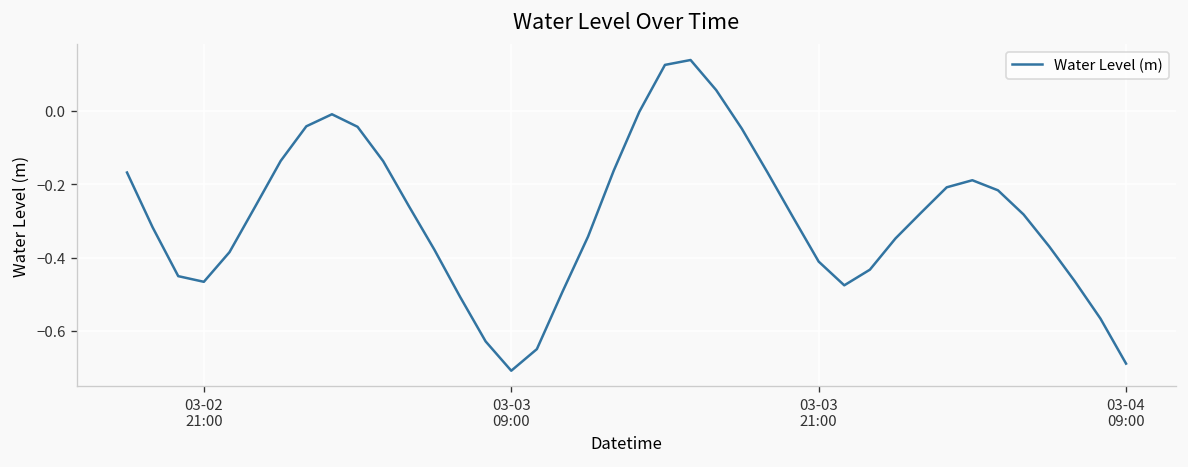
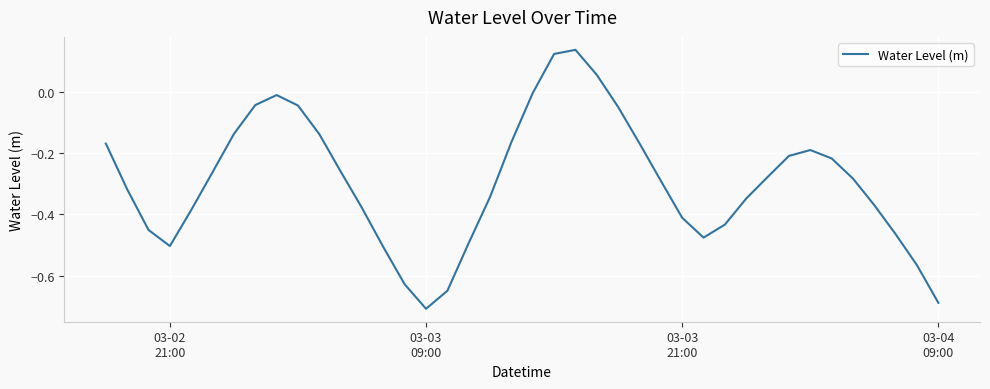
  {
-   "03-02 21:00": -0.47,
+   "03-02 21:00": -0.50,
    "03-03 09:00": -0.71,
    "03-03 21:00": -0.41,
    "03-04 09:00": -0.69
  }
